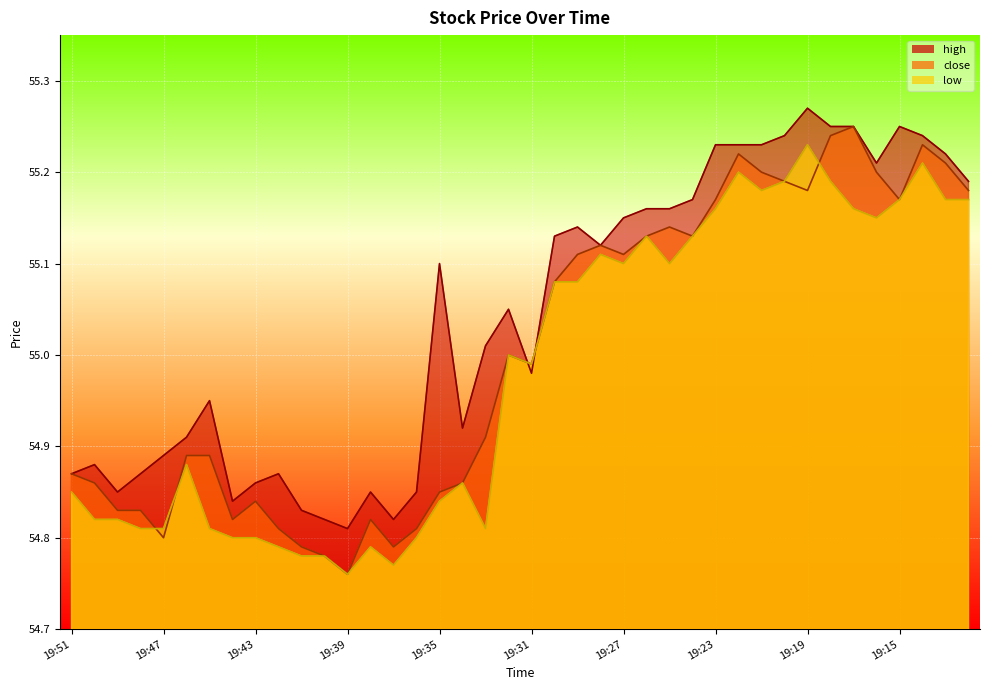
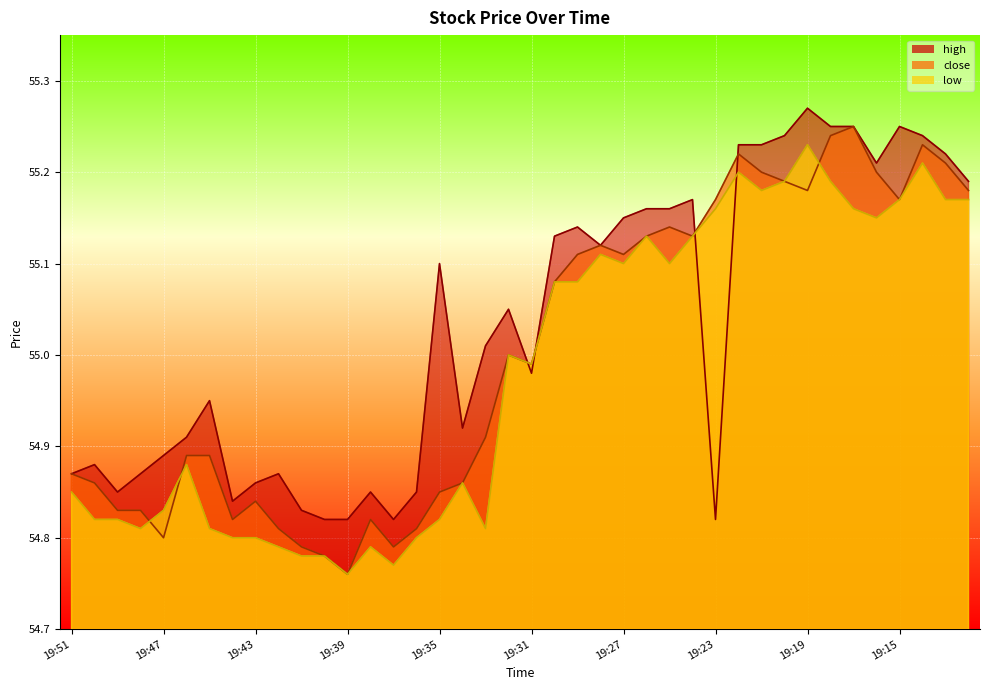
  {
    "high": {
      "19:47": 54.89,
      "19:43": 54.86,
-     "19:39": 54.81,
+     "19:39": 54.82,
      "19:35": 55.10,
      "19:31": 54.98,
      "19:27": 55.15,
-     "19:23": 55.23,
+     "19:23": 54.82,
      "19:19": 55.27,
      "19:15": 55.25
    },
    "close": {
      "19:47": 54.80,
      "19:43": 54.84,
      "19:35": 54.85,
      "19:27": 55.11,
      "19:23": 55.17,
      "19:19": 55.18
    },
    "low": {
      "19:51": 54.85,
-     "19:47": 54.81,
+     "19:47": 54.83,
      "19:43": 54.80,
-     "19:35": 54.84,
+     "19:35": 54.82,
      "19:27": 55.10,
      "19:23": 55.16,
      "19:19": 55.23
    }
  }
